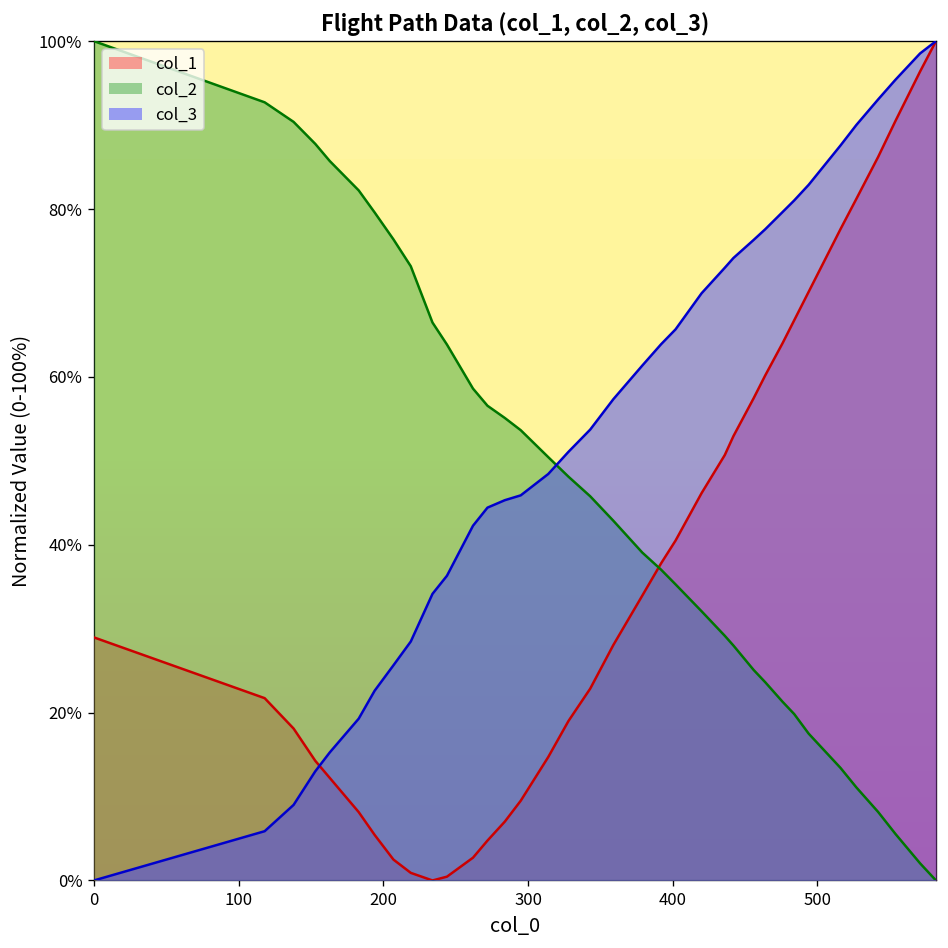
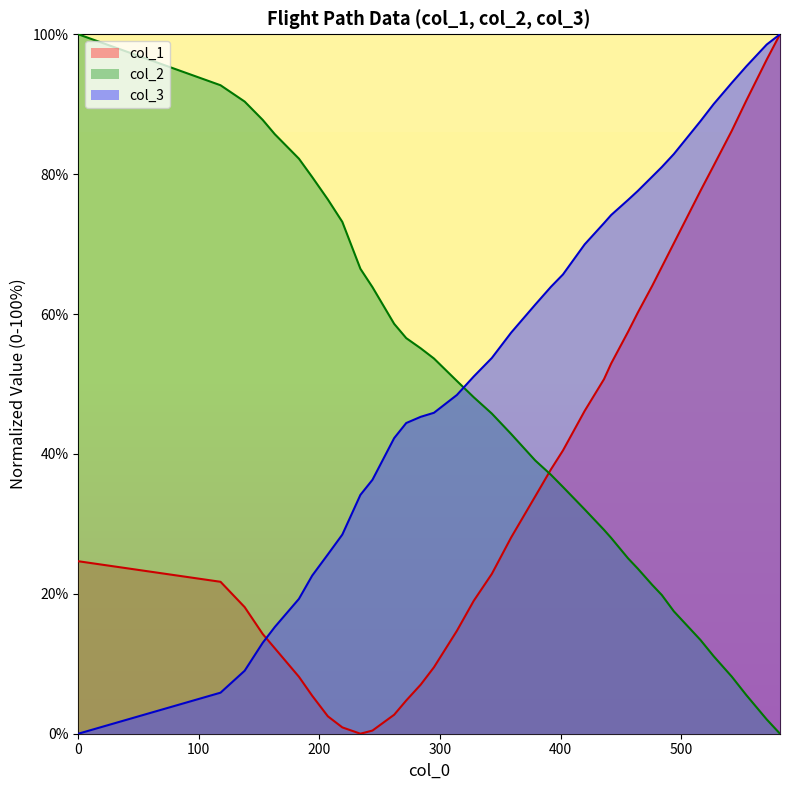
  {
    "col_1": {
-     "0": "29%"
+     "0": "25%"
    },
    "col_2": {
      "0": "100%"
    },
    "col_3": {
      "0": "0%"
    }
  }
